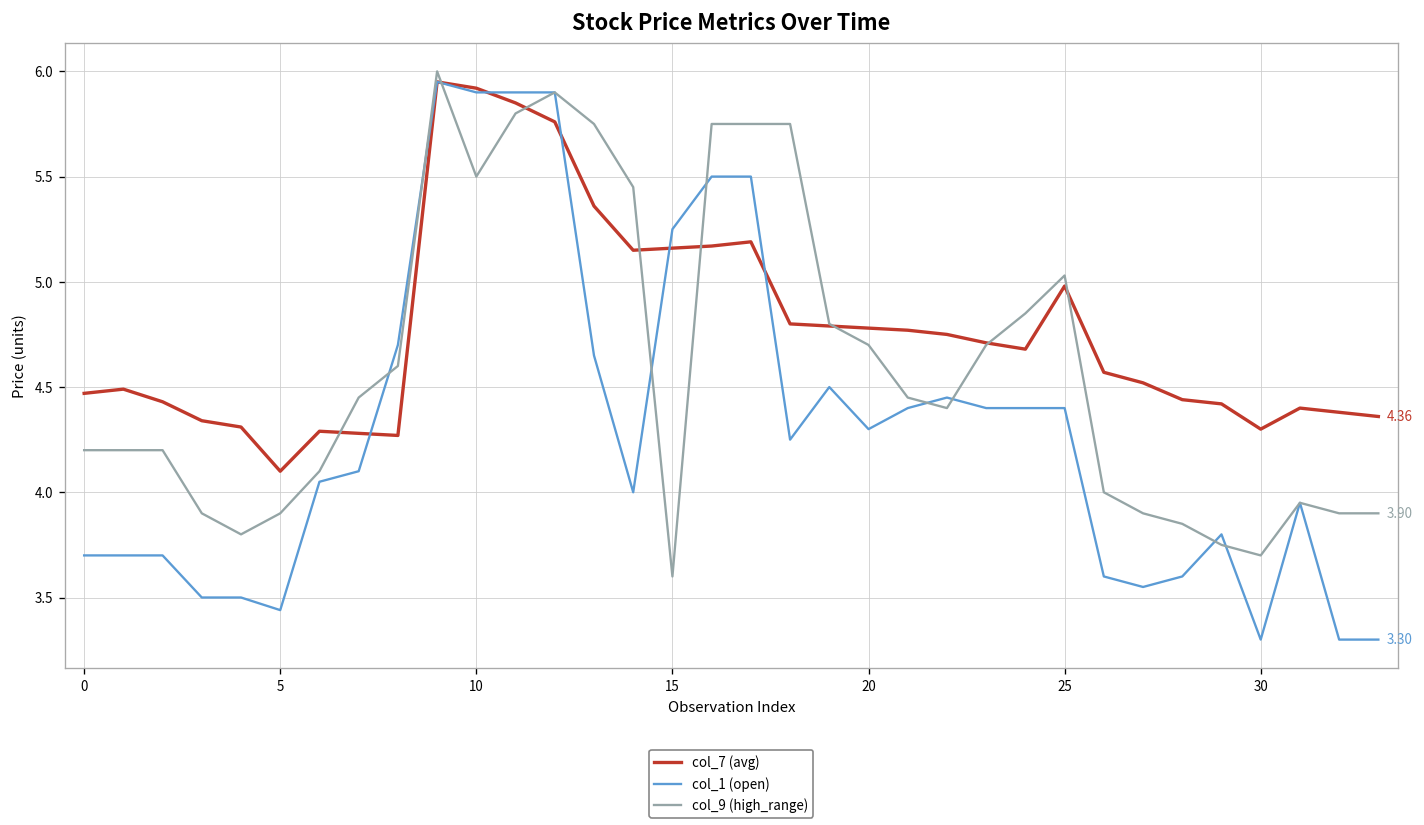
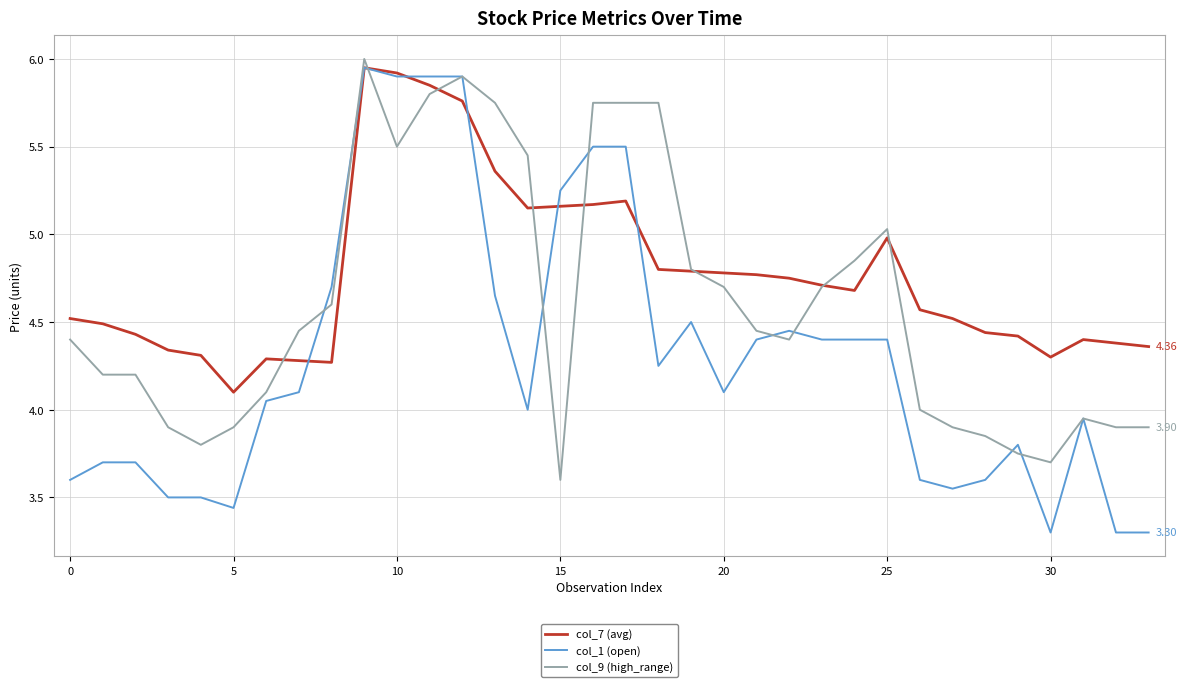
  {
    "col_7 (avg)": {
-     "0": 4.47,
+     "0": 4.52,
      "5": 4.10,
      "10": 5.92,
      "15": 5.16,
      "20": 4.78,
      "25": 4.98,
      "30": 4.30
    },
    "col_1 (open)": {
-     "0": 3.7,
+     "0": 3.6,
      "5": 3.44,
      "10": 5.9,
      "15": 5.25,
-     "20": 4.3,
+     "20": 4.1,
      "25": 4.4,
      "30": 3.3
    },
    "col_9 (high_range)": {
-     "0": 4.2,
+     "0": 4.4,
      "5": 3.9,
      "10": 5.5,
      "15": 3.6,
      "20": 4.7,
      "25": 5.03,
      "30": 3.7
    }
  }
